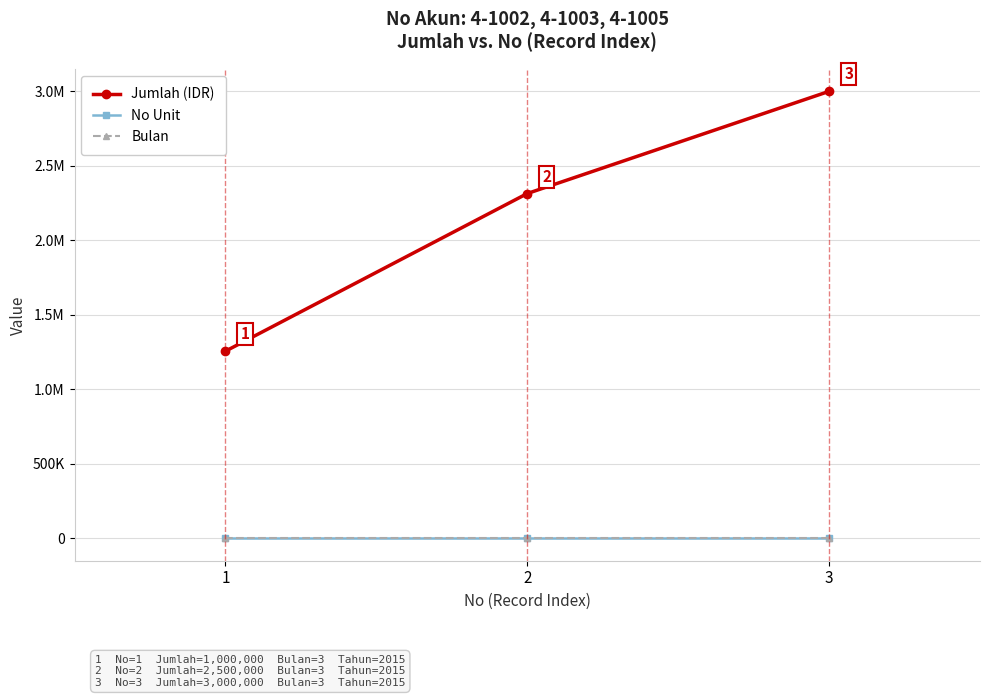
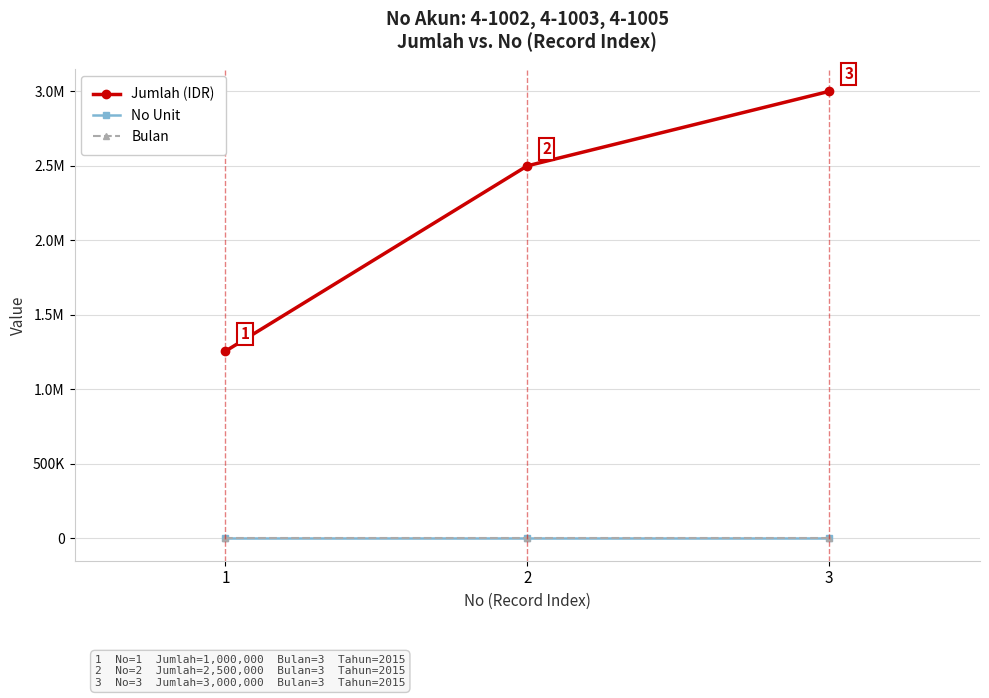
  {
    "Jumlah (IDR)": {
-     "2": 2310000
+     "2": 2500000
    },
    "Bulan": {
      "1": 0,
      "2": 0,
      "3": 0
    }
  }
